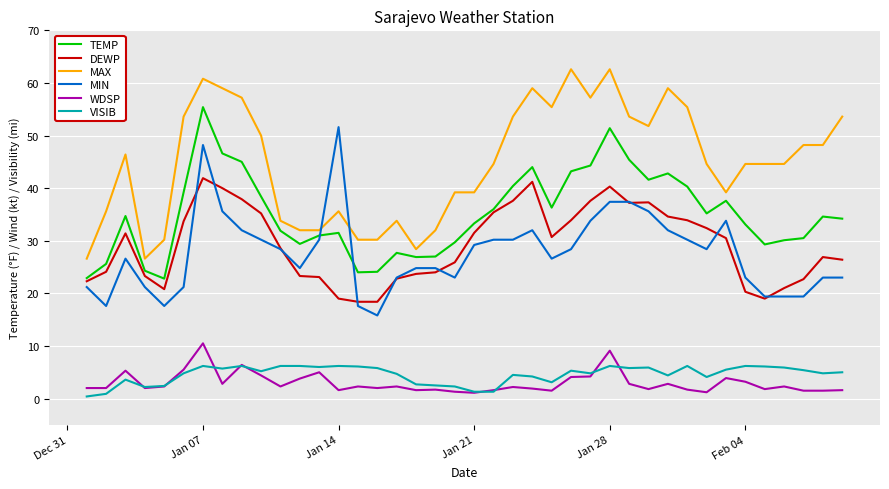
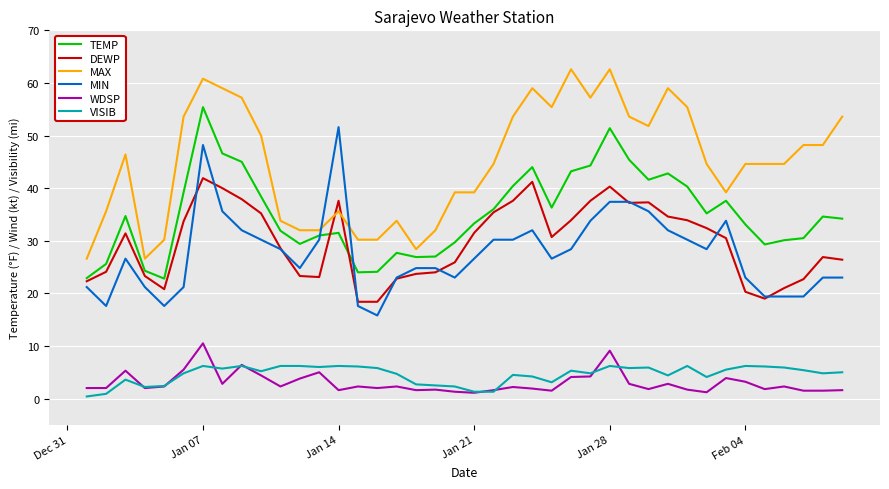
  {
    "TEMP": {
      "Jan 07": 55,
      "Jan 14": 32,
      "Jan 21": 33,
      "Jan 28": 51,
      "Feb 04": 33
    },
    "DEWP": {
      "Jan 07": 42,
-     "Jan 14": 19,
+     "Jan 14": 38,
      "Jan 21": 32,
      "Jan 28": 40,
      "Feb 04": 20
    },
    "MAX": {
      "Jan 07": 61,
      "Jan 14": 36,
      "Jan 21": 39,
      "Jan 28": 63,
      "Feb 04": 45
    },
    "MIN": {
      "Jan 07": 48,
      "Jan 14": 52,
-     "Jan 21": 29,
+     "Jan 21": 27,
      "Jan 28": 37,
      "Feb 04": 23
    },
    "WDSP": {
      "Jan 07": 11,
      "Jan 14": 2,
      "Jan 28": 9,
      "Feb 04": 3
    },
    "VISIB": {
      "Jan 07": 6,
      "Jan 14": 6,
      "Jan 28": 6,
      "Feb 04": 6
    }
  }
